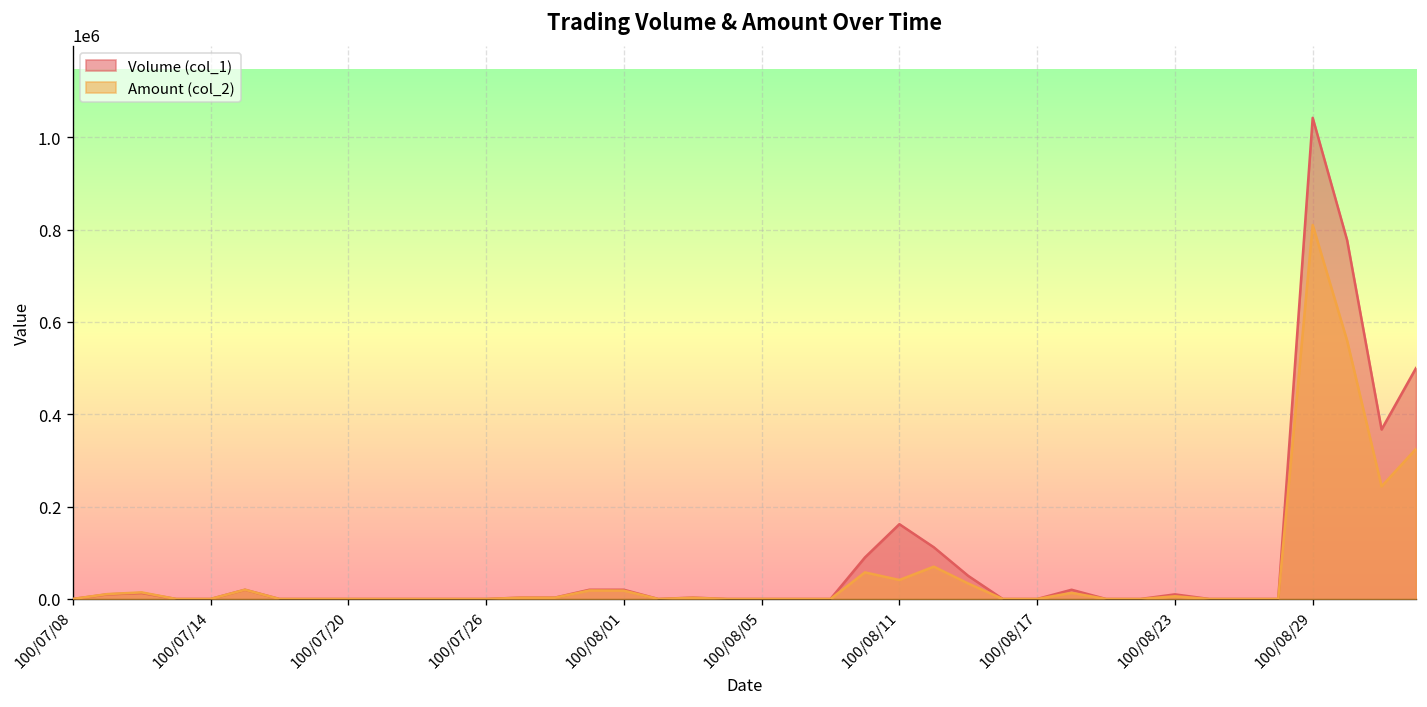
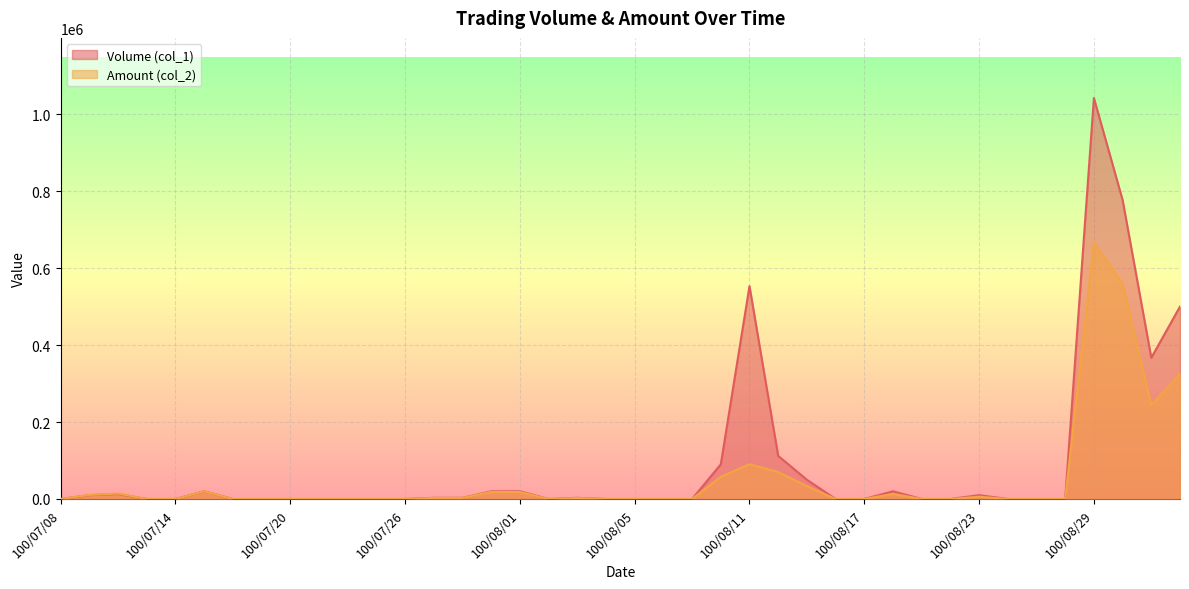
  {
    "Volume (col_1)": {
-     "100/08/11": 160000,
+     "100/08/11": 550000,
      "100/08/29": 1040000
    },
    "Amount (col_2)": {
-     "100/08/11": 40000,
-     "100/08/29": 810000
+     "100/08/11": 90000,
+     "100/08/29": 670000
    }
  }
